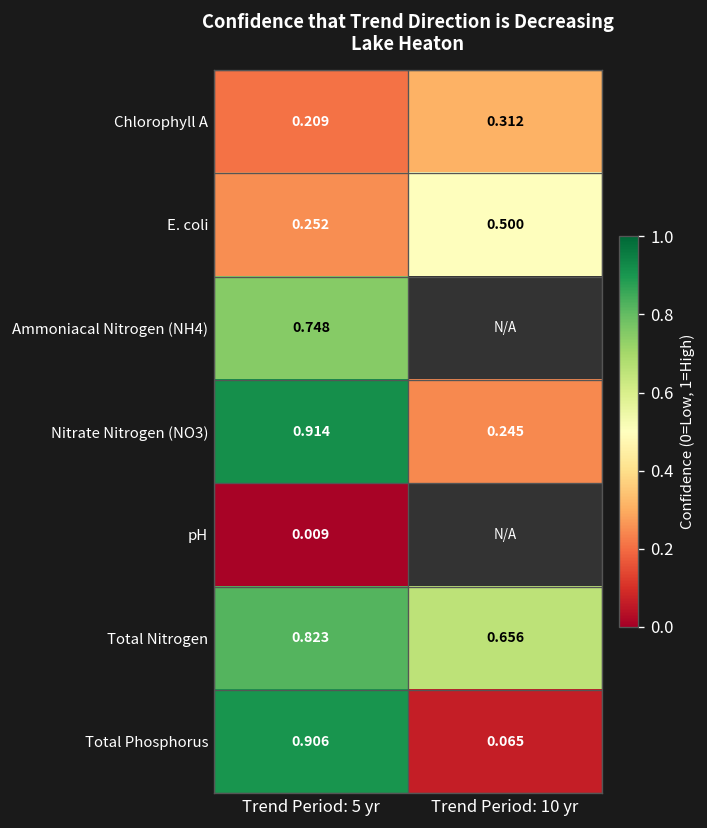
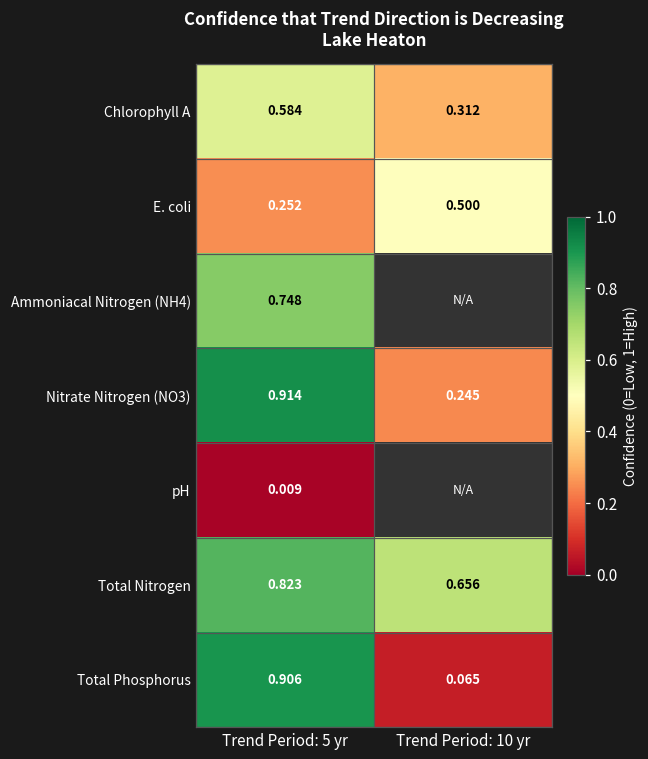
  {
    "Chlorophyll A": {
-     "Trend Period: 5 yr": 0.209,
+     "Trend Period: 5 yr": 0.584,
      "Trend Period: 10 yr": 0.312
    },
    "E. coli": {
      "Trend Period: 5 yr": 0.252,
      "Trend Period: 10 yr": 0.500
    },
    "Ammoniacal Nitrogen (NH4)": {
      "Trend Period: 5 yr": 0.748
    },
    "Nitrate Nitrogen (NO3)": {
      "Trend Period: 5 yr": 0.914,
      "Trend Period: 10 yr": 0.245
    },
    "pH": {
      "Trend Period: 5 yr": 0.009
    },
    "Total Nitrogen": {
      "Trend Period: 5 yr": 0.823,
      "Trend Period: 10 yr": 0.656
    },
    "Total Phosphorus": {
      "Trend Period: 5 yr": 0.906,
      "Trend Period: 10 yr": 0.065
    }
  }
